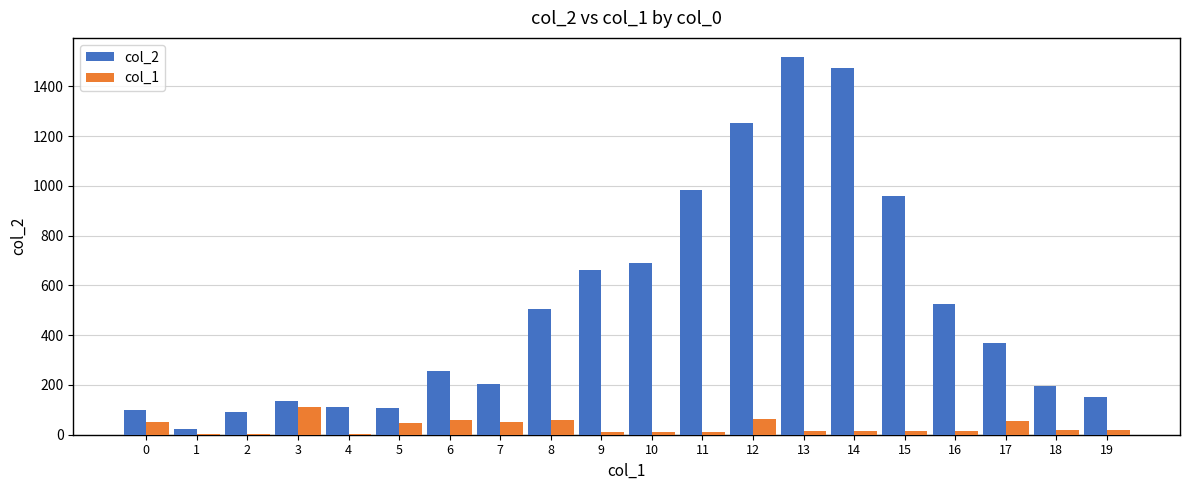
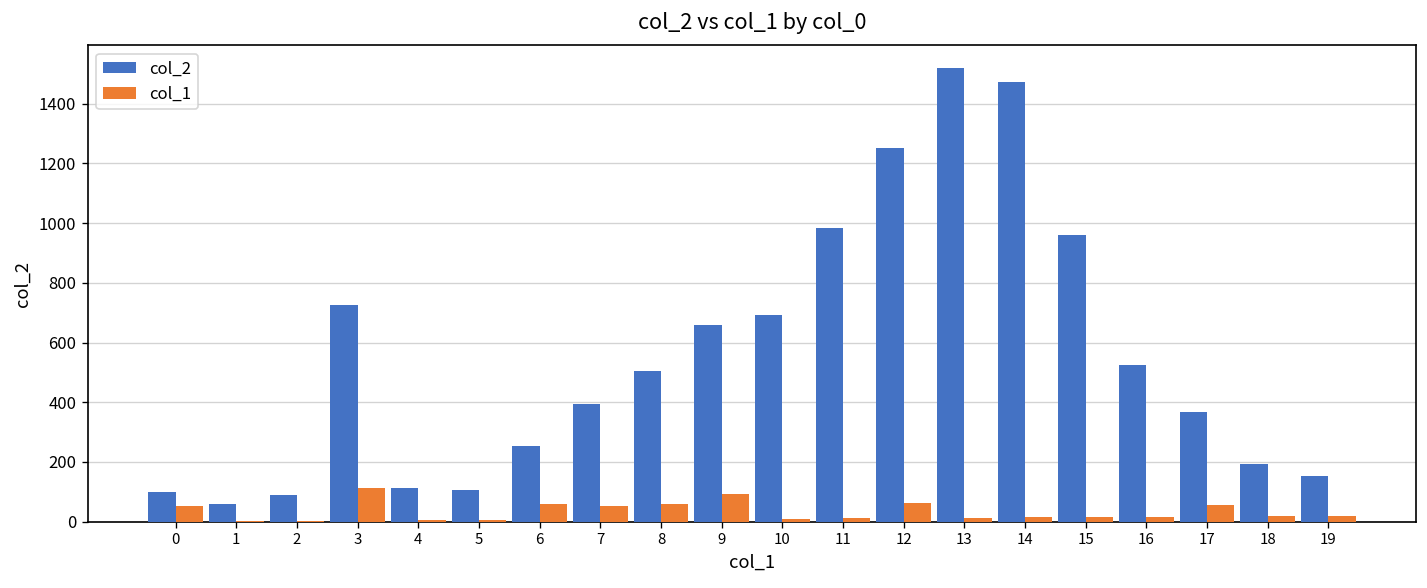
  {
    "col_2": {
      "0": 100,
-     "1": 20,
+     "1": 60,
      "2": 90,
-     "3": 130,
+     "3": 730,
      "4": 110,
      "5": 110,
      "6": 250,
-     "7": 210,
+     "7": 390,
      "8": 500,
      "9": 660,
      "10": 690,
      "11": 980,
      "12": 1250,
      "13": 1520,
      "14": 1470,
      "15": 960,
      "16": 520,
      "17": 370,
      "18": 190,
      "19": 150
    },
    "col_1": {
      "0": 50,
      "3": 110,
-     "5": 50,
+     "5": 10,
      "6": 60,
      "7": 50,
      "8": 60,
-     "9": 10,
+     "9": 90,
      "11": 10,
      "12": 60,
      "13": 10,
      "14": 10,
      "15": 20,
      "16": 20,
      "17": 60,
      "18": 20,
      "19": 20
    }
  }
